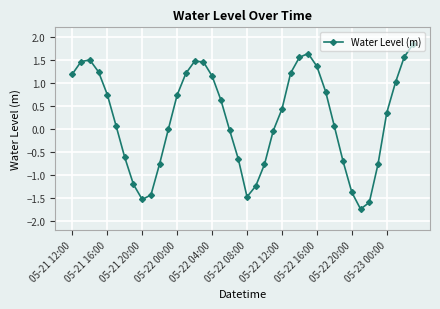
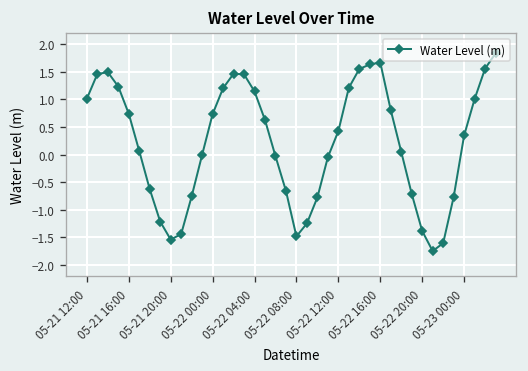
  {
-   "05-21 12:00": 1.2,
+   "05-21 12:00": 1.0,
    "05-21 16:00": 0.7,
    "05-21 20:00": -1.5,
    "05-22 00:00": 0.7,
    "05-22 04:00": 1.1,
    "05-22 08:00": -1.5,
    "05-22 12:00": 0.4,
-   "05-22 16:00": 1.4,
+   "05-22 16:00": 1.7,
    "05-22 20:00": -1.4,
    "05-23 00:00": 0.3
  }
